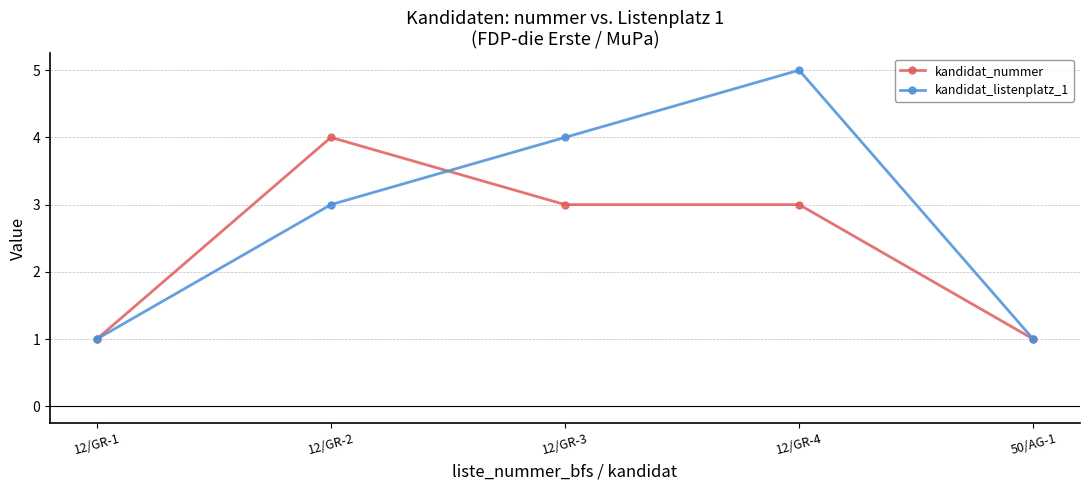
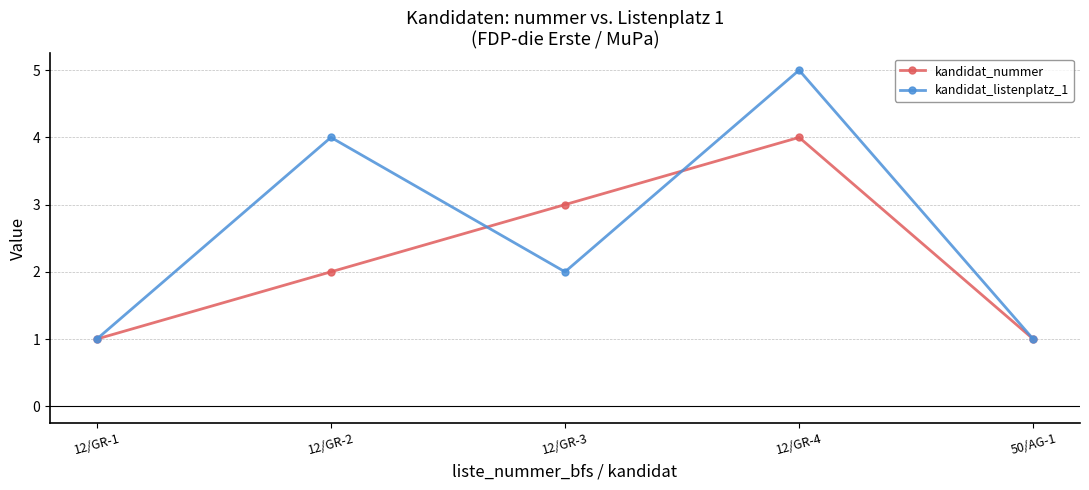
  {
    "kandidat_nummer": {
-     "12/GR-2": 4,
+     "12/GR-2": 2,
      "12/GR-3": 3,
-     "12/GR-4": 3
+     "12/GR-4": 4
    },
    "kandidat_listenplatz_1": {
-     "12/GR-2": 3,
-     "12/GR-3": 4,
+     "12/GR-2": 4,
+     "12/GR-3": 2,
      "12/GR-4": 5
    }
  }
